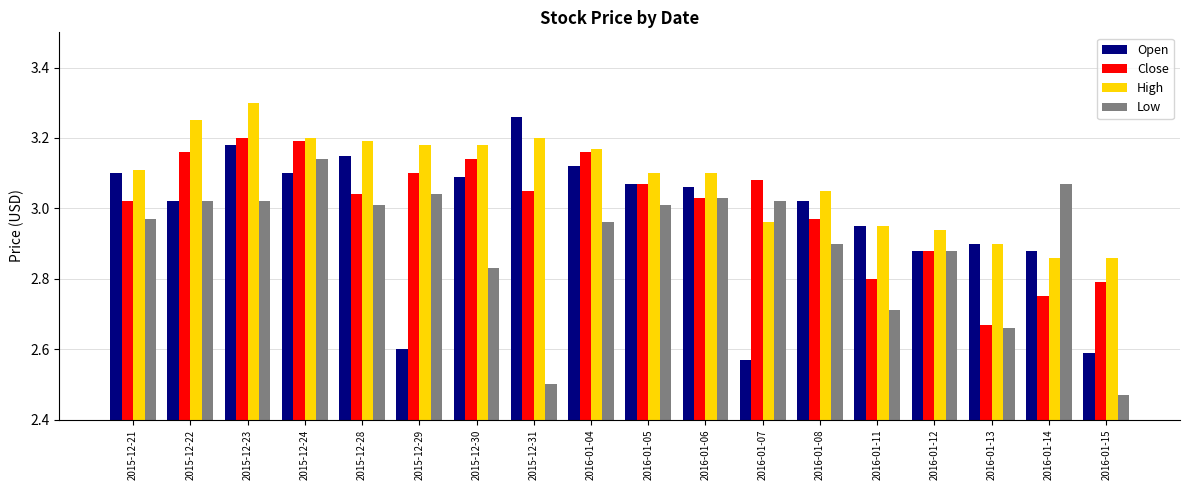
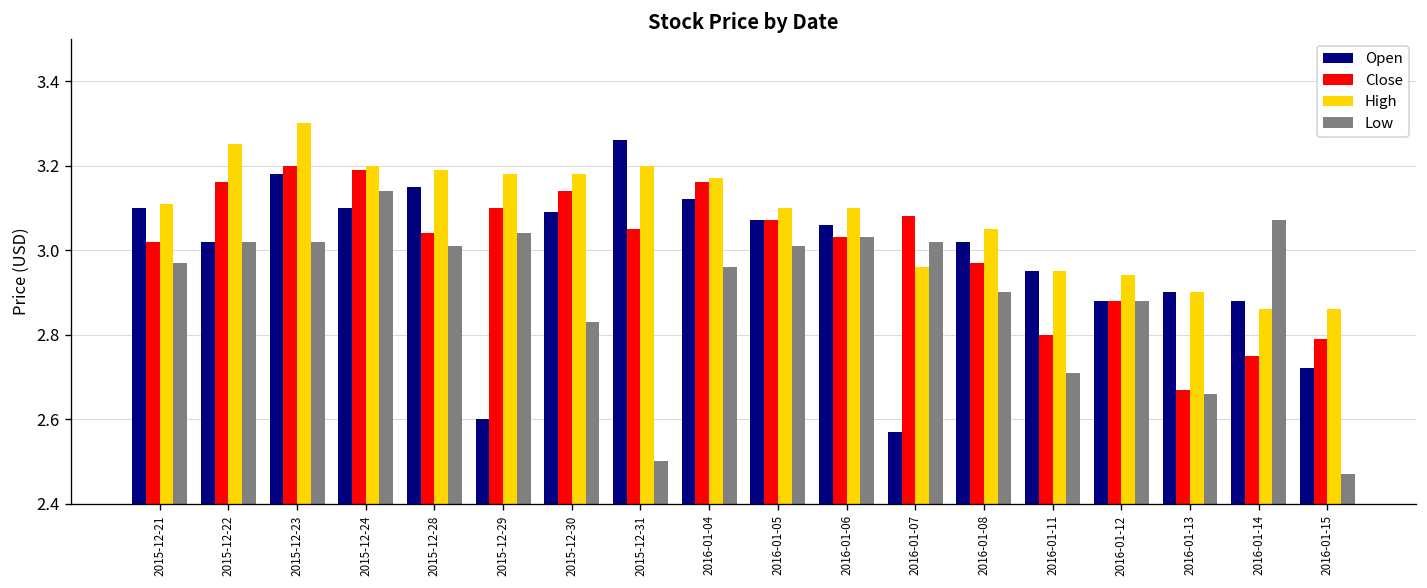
  {
    "Open": {
      "2015-12-21": 3.10,
      "2015-12-22": 3.02,
      "2015-12-23": 3.18,
      "2015-12-24": 3.10,
      "2015-12-28": 3.15,
      "2015-12-29": 2.60,
      "2015-12-30": 3.09,
      "2015-12-31": 3.26,
      "2016-01-04": 3.12,
      "2016-01-05": 3.07,
      "2016-01-06": 3.06,
      "2016-01-07": 2.57,
      "2016-01-08": 3.02,
      "2016-01-11": 2.95,
      "2016-01-12": 2.88,
      "2016-01-13": 2.90,
      "2016-01-14": 2.88,
-     "2016-01-15": 2.59
+     "2016-01-15": 2.72
    },
    "Close": {
      "2015-12-21": 3.02,
      "2015-12-22": 3.16,
      "2015-12-23": 3.20,
      "2015-12-24": 3.19,
      "2015-12-28": 3.04,
      "2015-12-29": 3.10,
      "2015-12-30": 3.14,
      "2015-12-31": 3.05,
      "2016-01-04": 3.16,
      "2016-01-05": 3.07,
      "2016-01-06": 3.03,
      "2016-01-07": 3.08,
      "2016-01-08": 2.97,
      "2016-01-11": 2.80,
      "2016-01-12": 2.88,
      "2016-01-13": 2.67,
      "2016-01-14": 2.75,
      "2016-01-15": 2.79
    },
    "High": {
      "2015-12-21": 3.11,
      "2015-12-22": 3.25,
      "2015-12-23": 3.30,
      "2015-12-24": 3.20,
      "2015-12-28": 3.19,
      "2015-12-29": 3.18,
      "2015-12-30": 3.18,
      "2015-12-31": 3.20,
      "2016-01-04": 3.17,
      "2016-01-05": 3.10,
      "2016-01-06": 3.10,
      "2016-01-07": 2.96,
      "2016-01-08": 3.05,
      "2016-01-11": 2.95,
      "2016-01-12": 2.94,
      "2016-01-13": 2.90,
      "2016-01-14": 2.86,
      "2016-01-15": 2.86
    },
    "Low": {
      "2015-12-21": 2.97,
      "2015-12-22": 3.02,
      "2015-12-23": 3.02,
      "2015-12-24": 3.14,
      "2015-12-28": 3.01,
      "2015-12-29": 3.04,
      "2015-12-30": 2.83,
      "2015-12-31": 2.50,
      "2016-01-04": 2.96,
      "2016-01-05": 3.01,
      "2016-01-06": 3.03,
      "2016-01-07": 3.02,
      "2016-01-08": 2.90,
      "2016-01-11": 2.71,
      "2016-01-12": 2.88,
      "2016-01-13": 2.66,
      "2016-01-14": 3.07,
      "2016-01-15": 2.47
    }
  }
